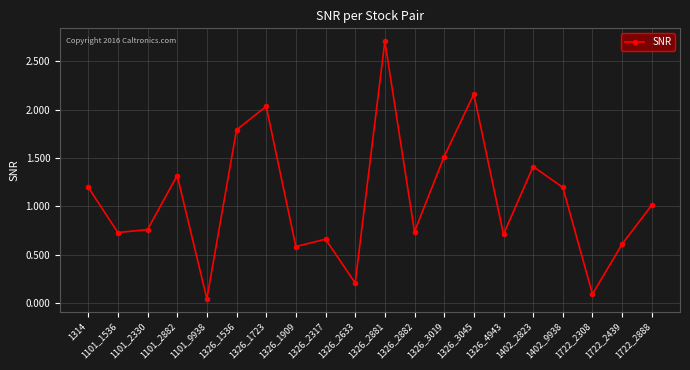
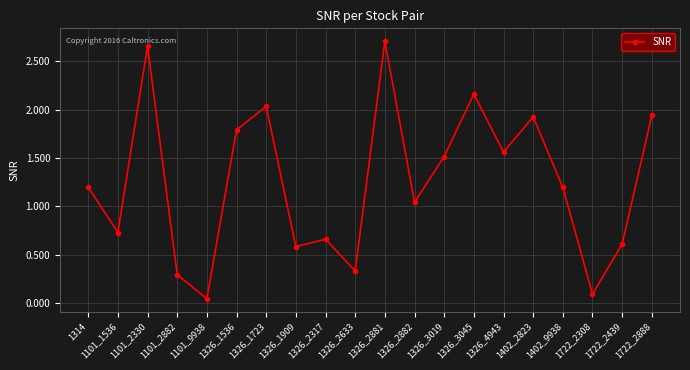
  {
    "1314": 1.2,
    "1101_1536": 0.7,
-   "1101_2330": 0.8,
-   "1101_2882": 1.3,
+   "1101_2330": 2.7,
+   "1101_2882": 0.3,
    "1101_9938": 0.0,
    "1326_1536": 1.8,
    "1326_1723": 2.0,
    "1326_1909": 0.6,
    "1326_2317": 0.7,
-   "1326_2633": 0.2,
+   "1326_2633": 0.3,
    "1326_2881": 2.7,
-   "1326_2882": 0.7,
+   "1326_2882": 1.0,
    "1326_3019": 1.5,
    "1326_3045": 2.2,
-   "1326_4943": 0.7,
-   "1402_2823": 1.4,
+   "1326_4943": 1.6,
+   "1402_2823": 1.9,
    "1402_9938": 1.2,
    "1722_2308": 0.1,
    "1722_2439": 0.6,
-   "1722_2888": 1.0
+   "1722_2888": 1.9
  }
